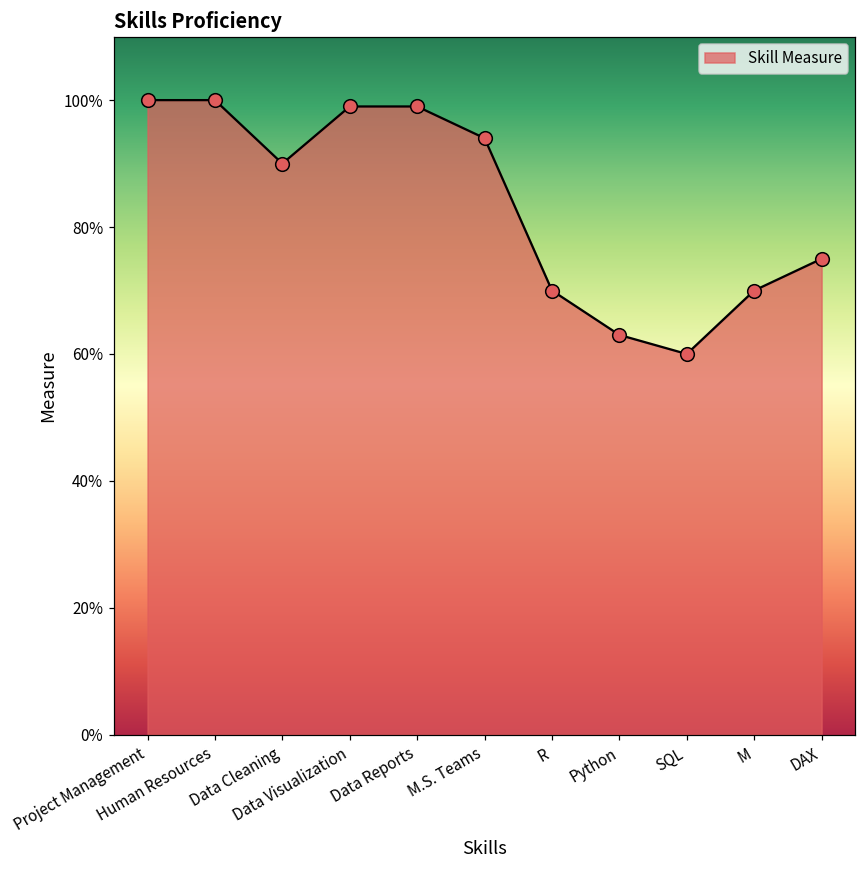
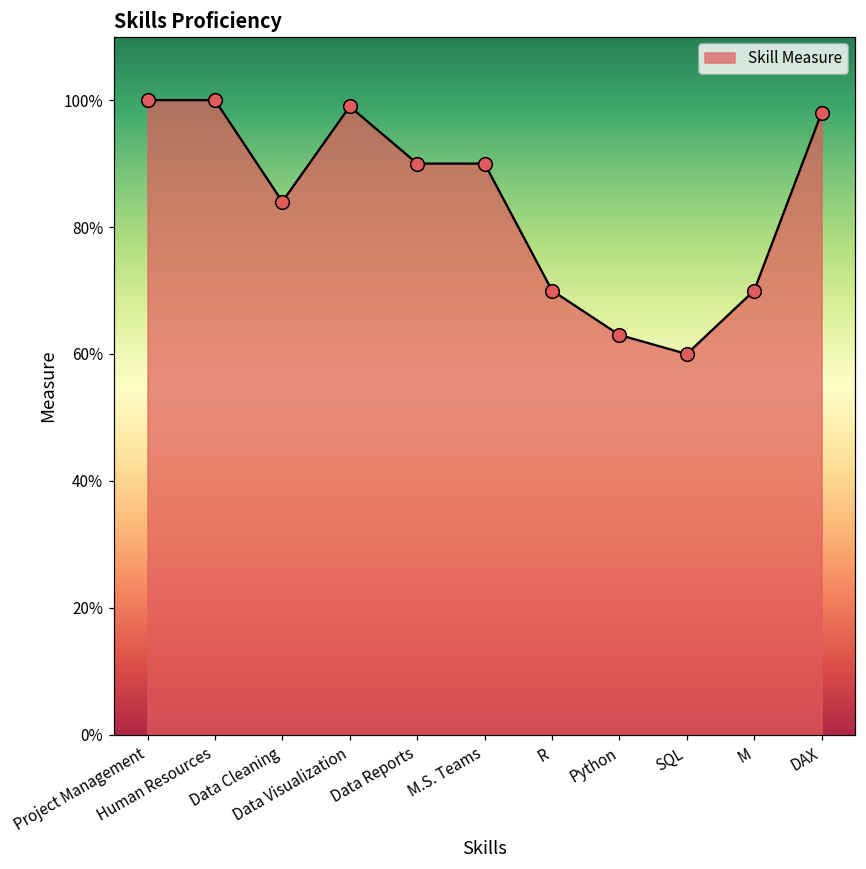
  {
    "Project Management": "100%",
    "Human Resources": "100%",
-   "Data Cleaning": "90%",
+   "Data Cleaning": "84%",
    "Data Visualization": "99%",
-   "Data Reports": "99%",
-   "M.S. Teams": "94%",
+   "Data Reports": "90%",
+   "M.S. Teams": "90%",
    "R": "70%",
    "Python": "63%",
    "SQL": "60%",
    "M": "70%",
-   "DAX": "75%"
+   "DAX": "98%"
  }
